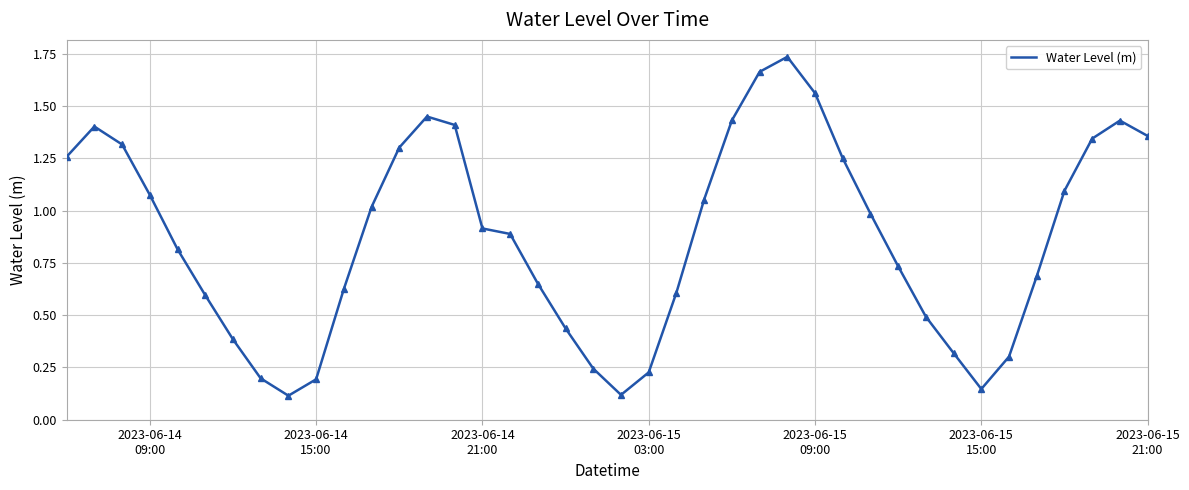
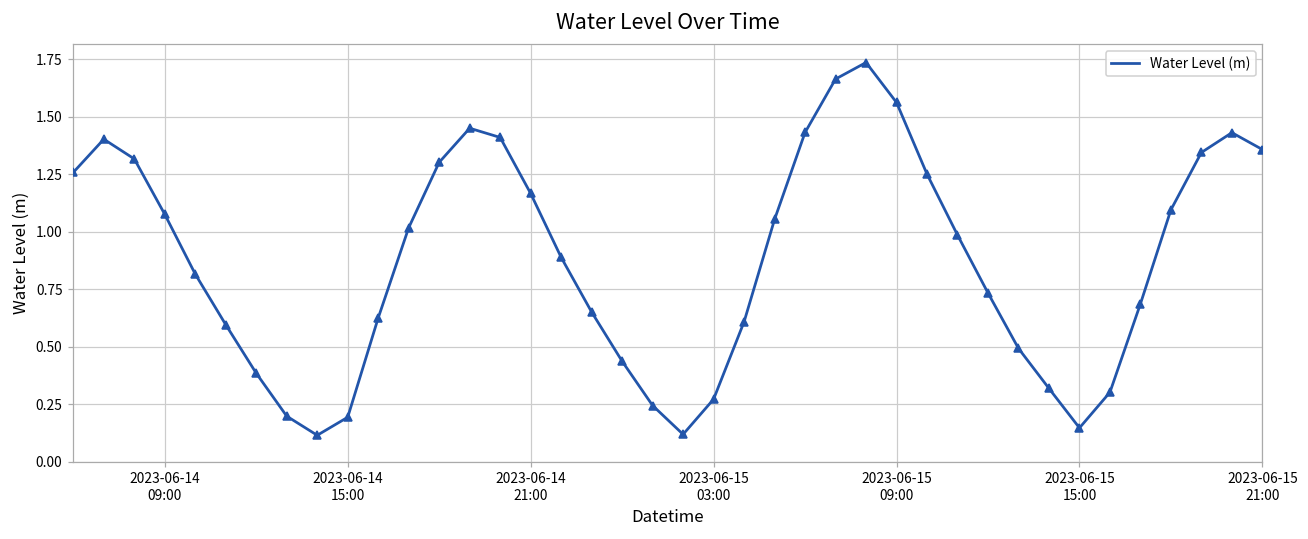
  {
    "2023-06-14 09:00": 1.08,
    "2023-06-14 15:00": 0.19,
-   "2023-06-14 21:00": 0.92,
-   "2023-06-15 03:00": 0.23,
+   "2023-06-14 21:00": 1.17,
+   "2023-06-15 03:00": 0.27,
    "2023-06-15 09:00": 1.56,
    "2023-06-15 15:00": 0.15,
    "2023-06-15 21:00": 1.36
  }
